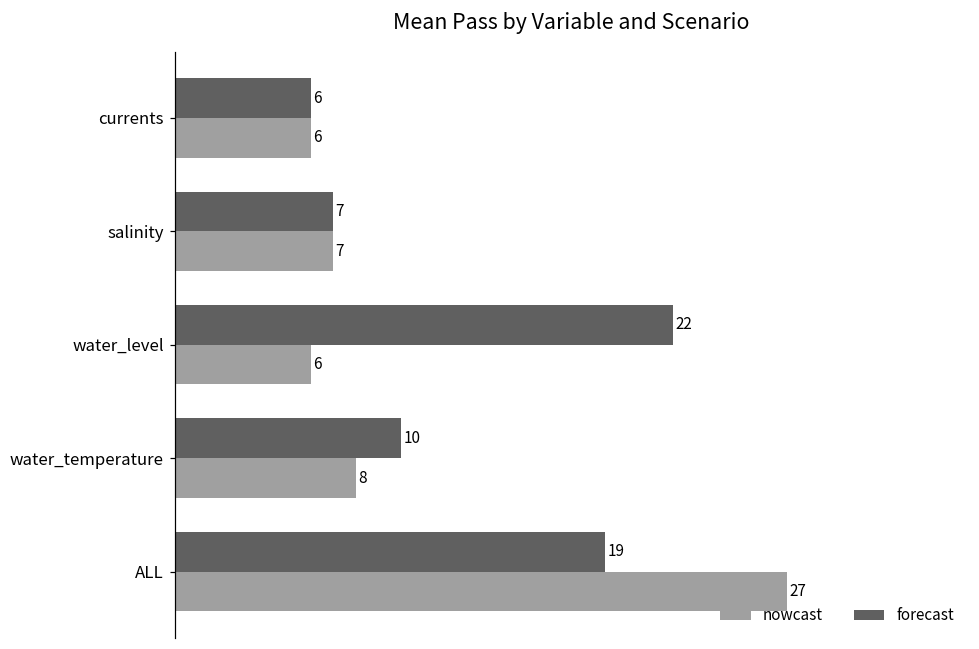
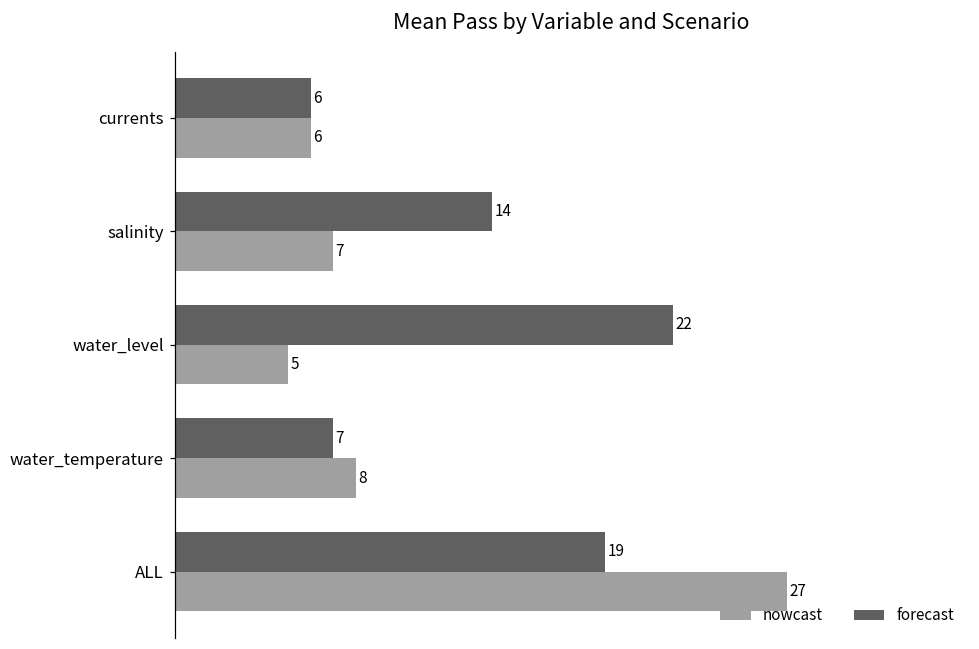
  {
    "nowcast": {
      "currents": 6,
      "salinity": 7,
-     "water_level": 6,
+     "water_level": 5,
      "water_temperature": 8,
      "ALL": 27
    },
    "forecast": {
      "currents": 6,
-     "salinity": 7,
+     "salinity": 14,
      "water_level": 22,
-     "water_temperature": 10,
+     "water_temperature": 7,
      "ALL": 19
    }
  }
